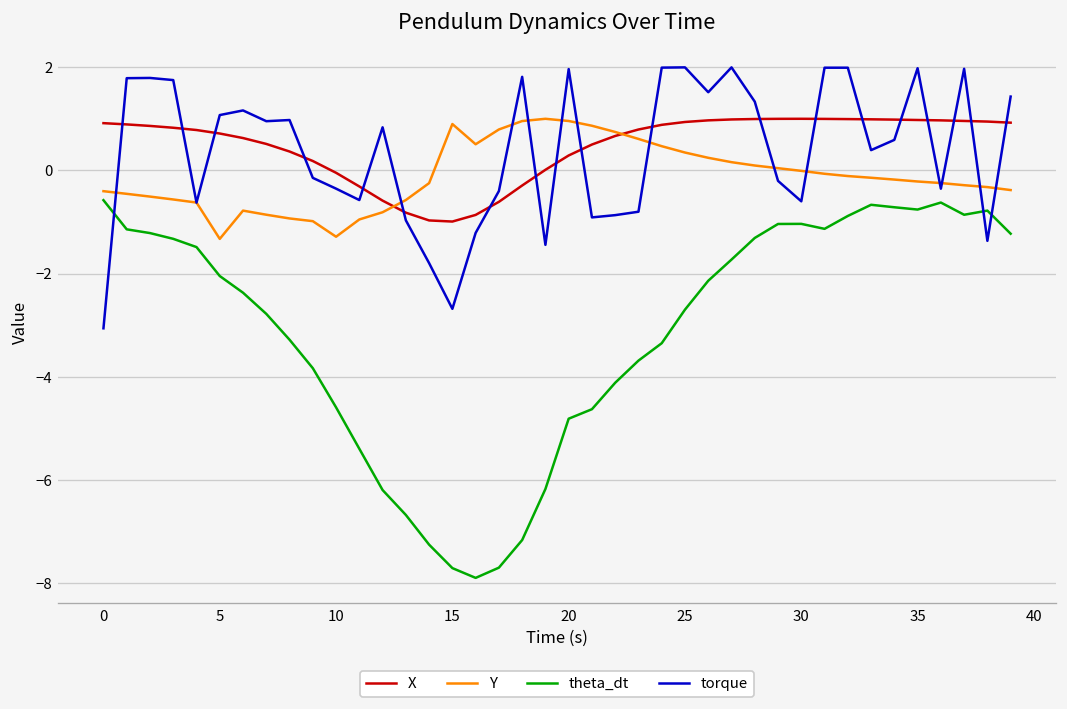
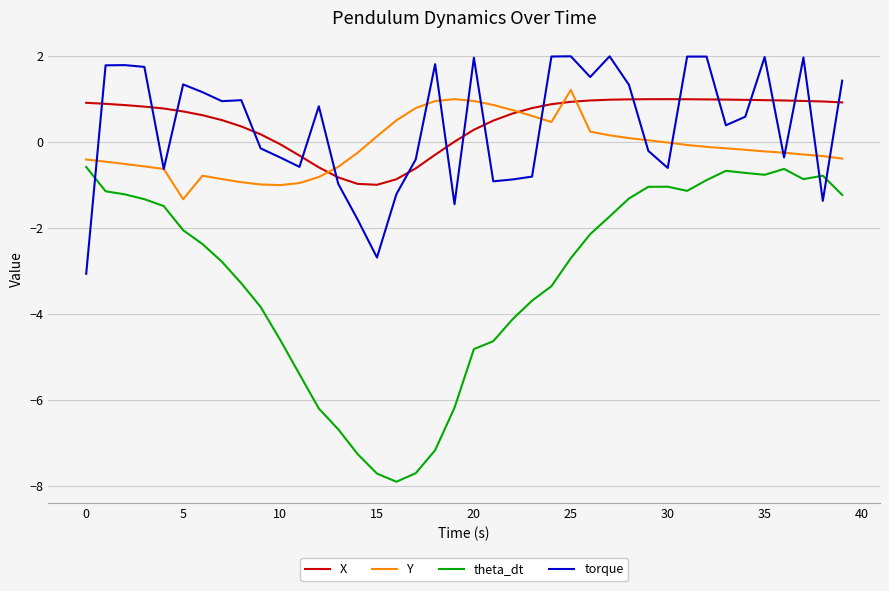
  {
    "X": {
      "0": 0.9,
      "5": 0.7,
      "10": 0.0,
      "15": -1.0,
      "20": 0.3,
      "25": 0.9,
      "30": 1.0,
      "35": 1.0
    },
    "Y": {
      "0": -0.4,
      "5": -1.3,
-     "10": -1.3,
-     "15": 0.9,
+     "10": -1.0,
+     "15": 0.1,
      "20": 1.0,
-     "25": 0.3,
+     "25": 1.2,
      "30": 0.0,
      "35": -0.2
    },
    "theta_dt": {
      "0": -0.6,
      "5": -2.0,
      "10": -4.6,
      "15": -7.7,
      "20": -4.8,
      "25": -2.7,
      "30": -1.0,
      "35": -0.8
    },
    "torque": {
      "0": -3.1,
-     "5": 1.1,
+     "5": 1.3,
      "10": -0.4,
      "15": -2.7,
      "20": 2.0,
      "25": 2.0,
      "30": -0.6,
      "35": 2.0
    }
  }
